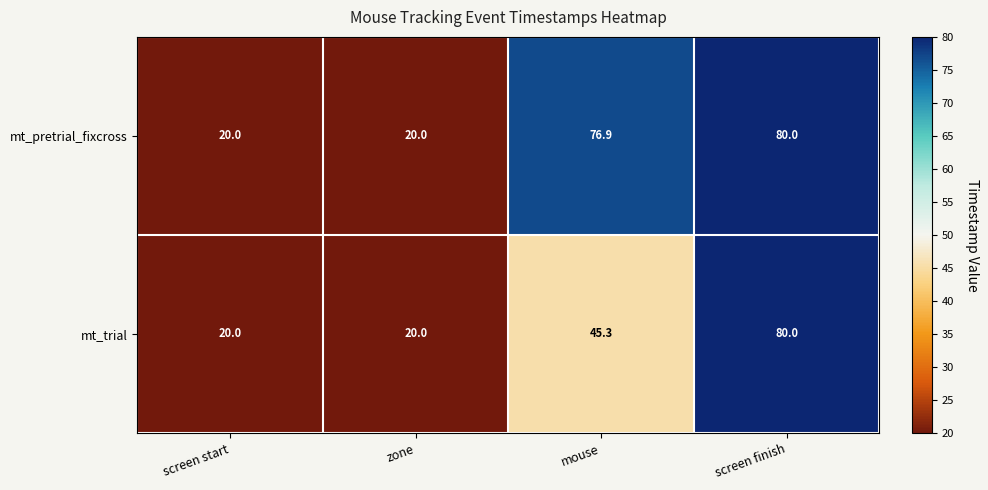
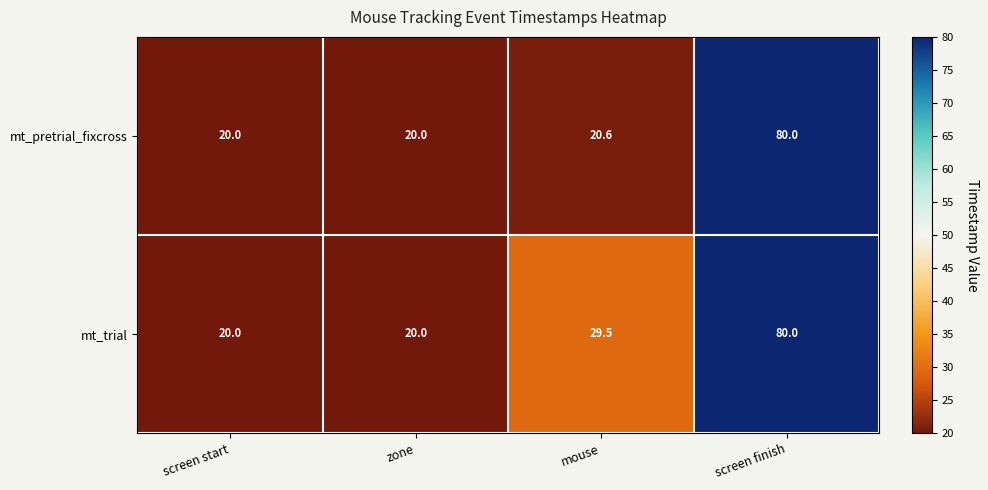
  {
    "mt_pretrial_fixcross": {
      "screen start": 20.0,
      "zone": 20.0,
-     "mouse": 76.9,
+     "mouse": 20.6,
      "screen finish": 80.0
    },
    "mt_trial": {
      "screen start": 20.0,
      "zone": 20.0,
-     "mouse": 45.3,
+     "mouse": 29.5,
      "screen finish": 80.0
    }
  }
